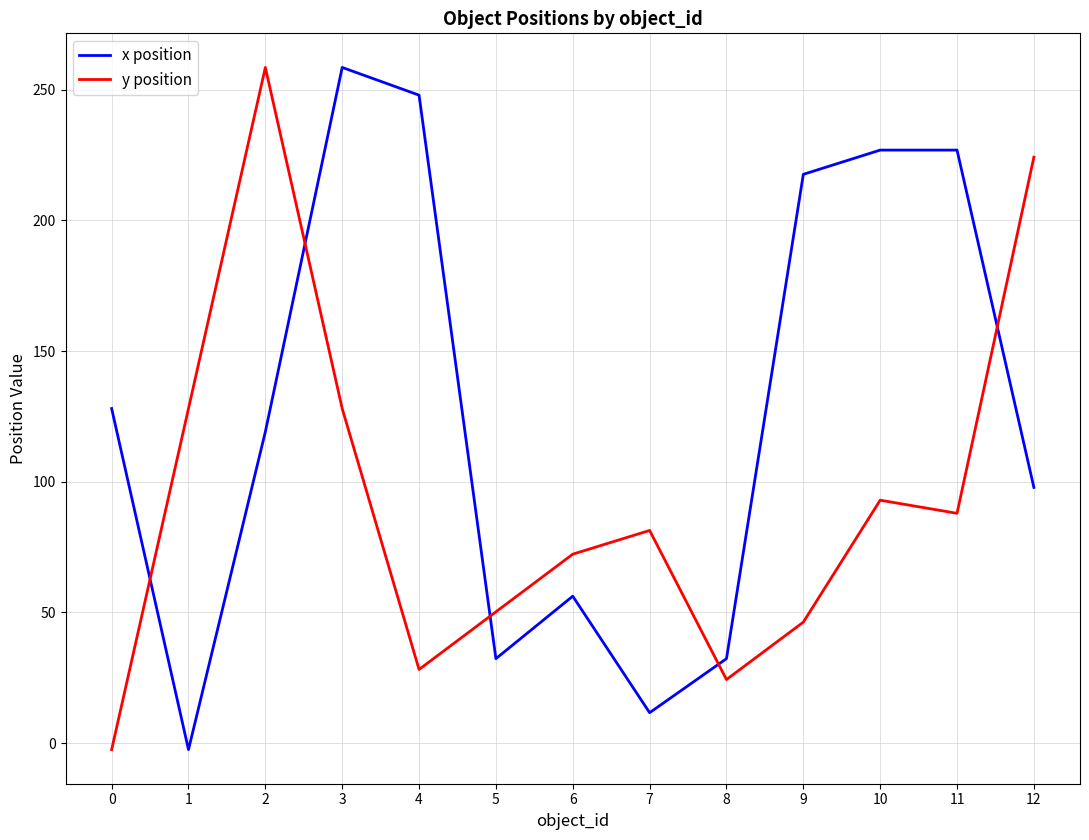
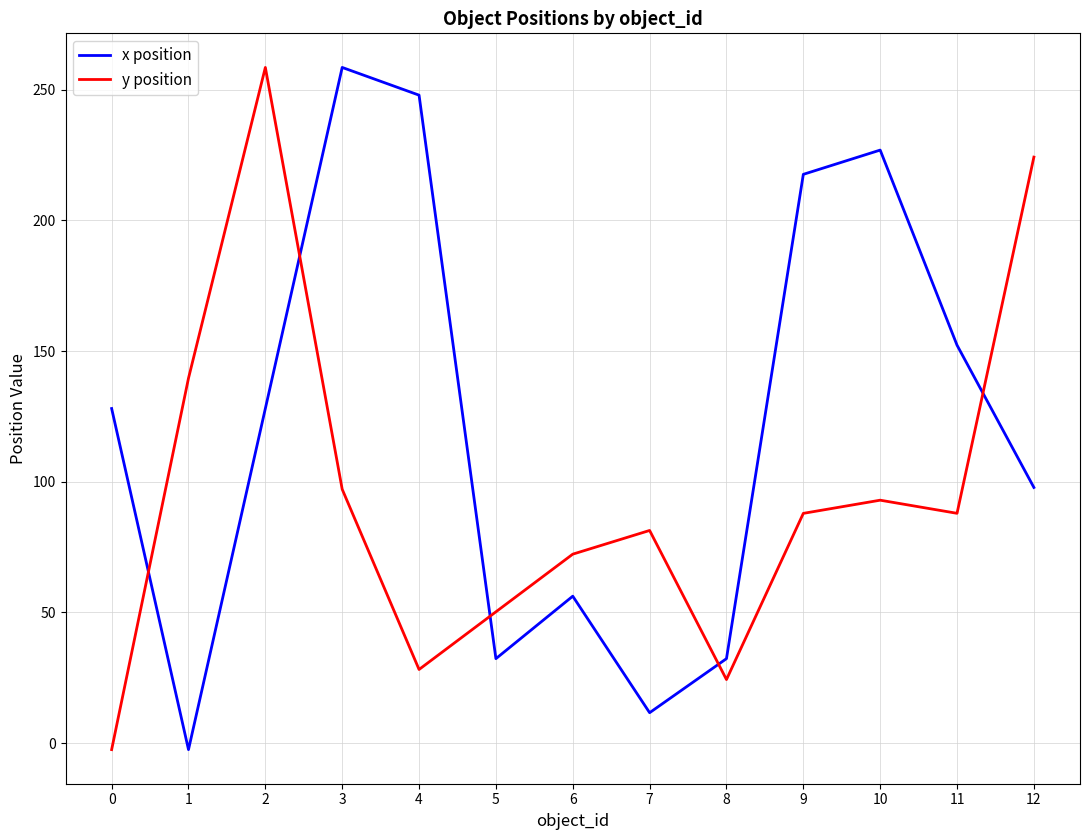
  {
    "x position": {
      "0": 128,
      "1": -3,
-     "2": 119,
+     "2": 128,
      "3": 259,
      "4": 248,
      "5": 32,
      "6": 56,
      "7": 12,
      "8": 32,
      "9": 218,
      "10": 227,
-     "11": 227,
+     "11": 152,
      "12": 98
    },
    "y position": {
      "0": -3,
-     "1": 128,
+     "1": 140,
      "2": 259,
-     "3": 128,
+     "3": 97,
      "4": 28,
      "5": 50,
      "6": 72,
      "7": 81,
      "8": 24,
-     "9": 46,
+     "9": 88,
      "10": 93,
      "11": 88,
      "12": 224
    }
  }
